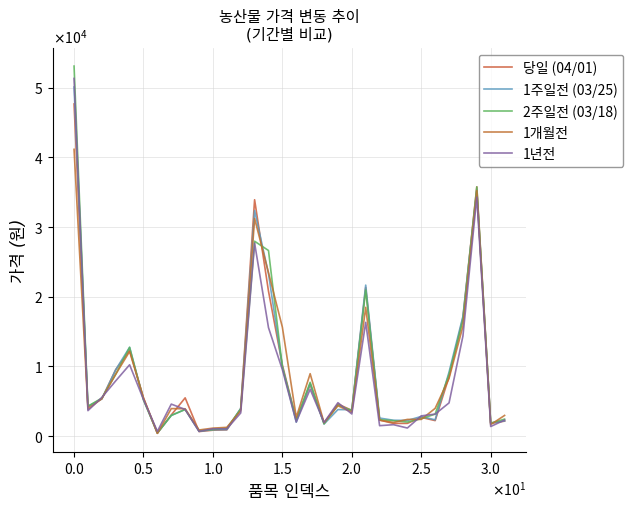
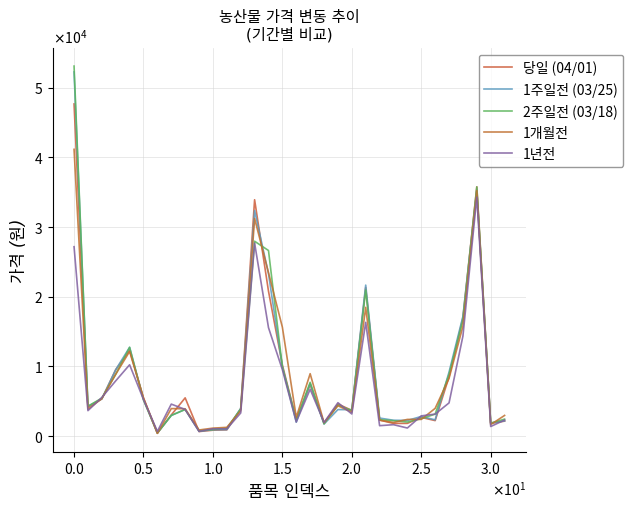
  {
    "1주일전 (03/25)": {
-     "0.0": 50000
+     "0.0": 52000
    },
    "2주일전 (03/18)": {
      "0.0": 53000
    },
    "1년전": {
-     "0.0": 51000,
+     "0.0": 27000,
      "1.5": 10000
    }
  }
